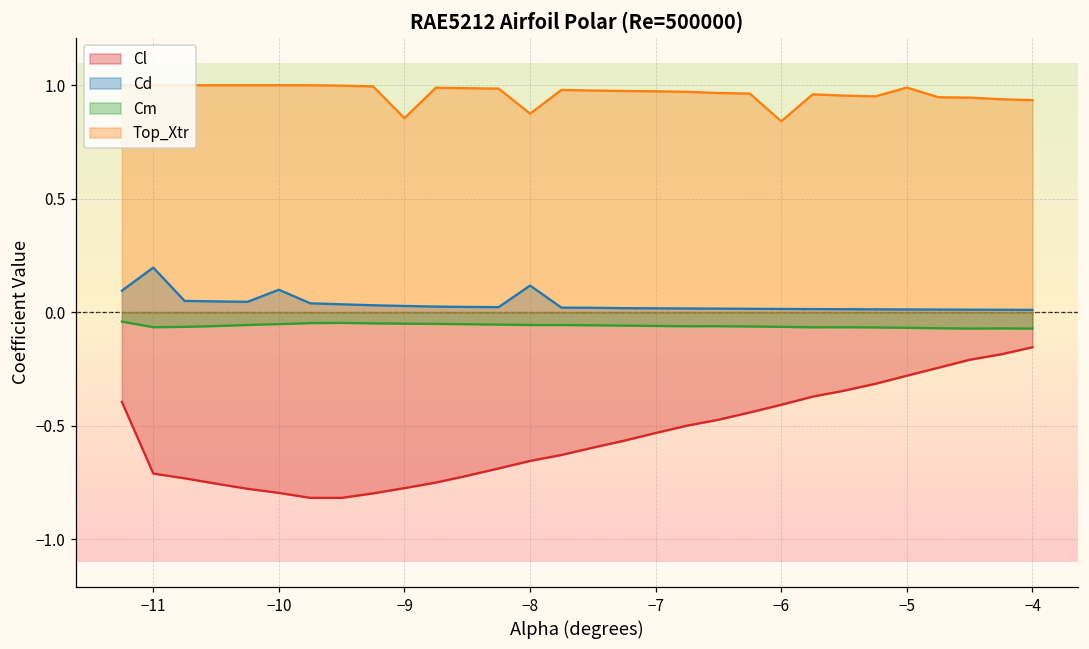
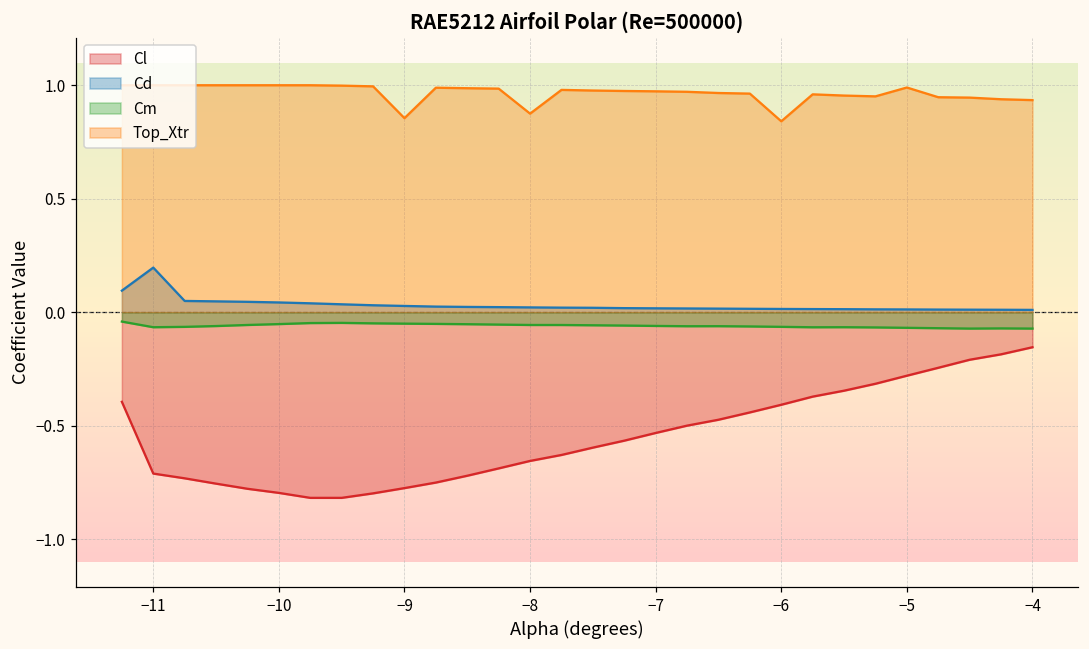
  {
    "Cd": {
      "−11": 0.20,
-     "−10": 0.10,
+     "−10": 0.04,
      "−9": 0.03,
-     "−8": 0.12,
+     "−8": 0.02,
      "−7": 0.02,
      "−6": 0.01
    },
    "Top_Xtr": {
      "−10": 1.00,
      "−9": 0.86,
      "−8": 0.87,
      "−7": 0.97,
      "−6": 0.84,
      "−5": 0.99,
      "−4": 0.93
    }
  }
